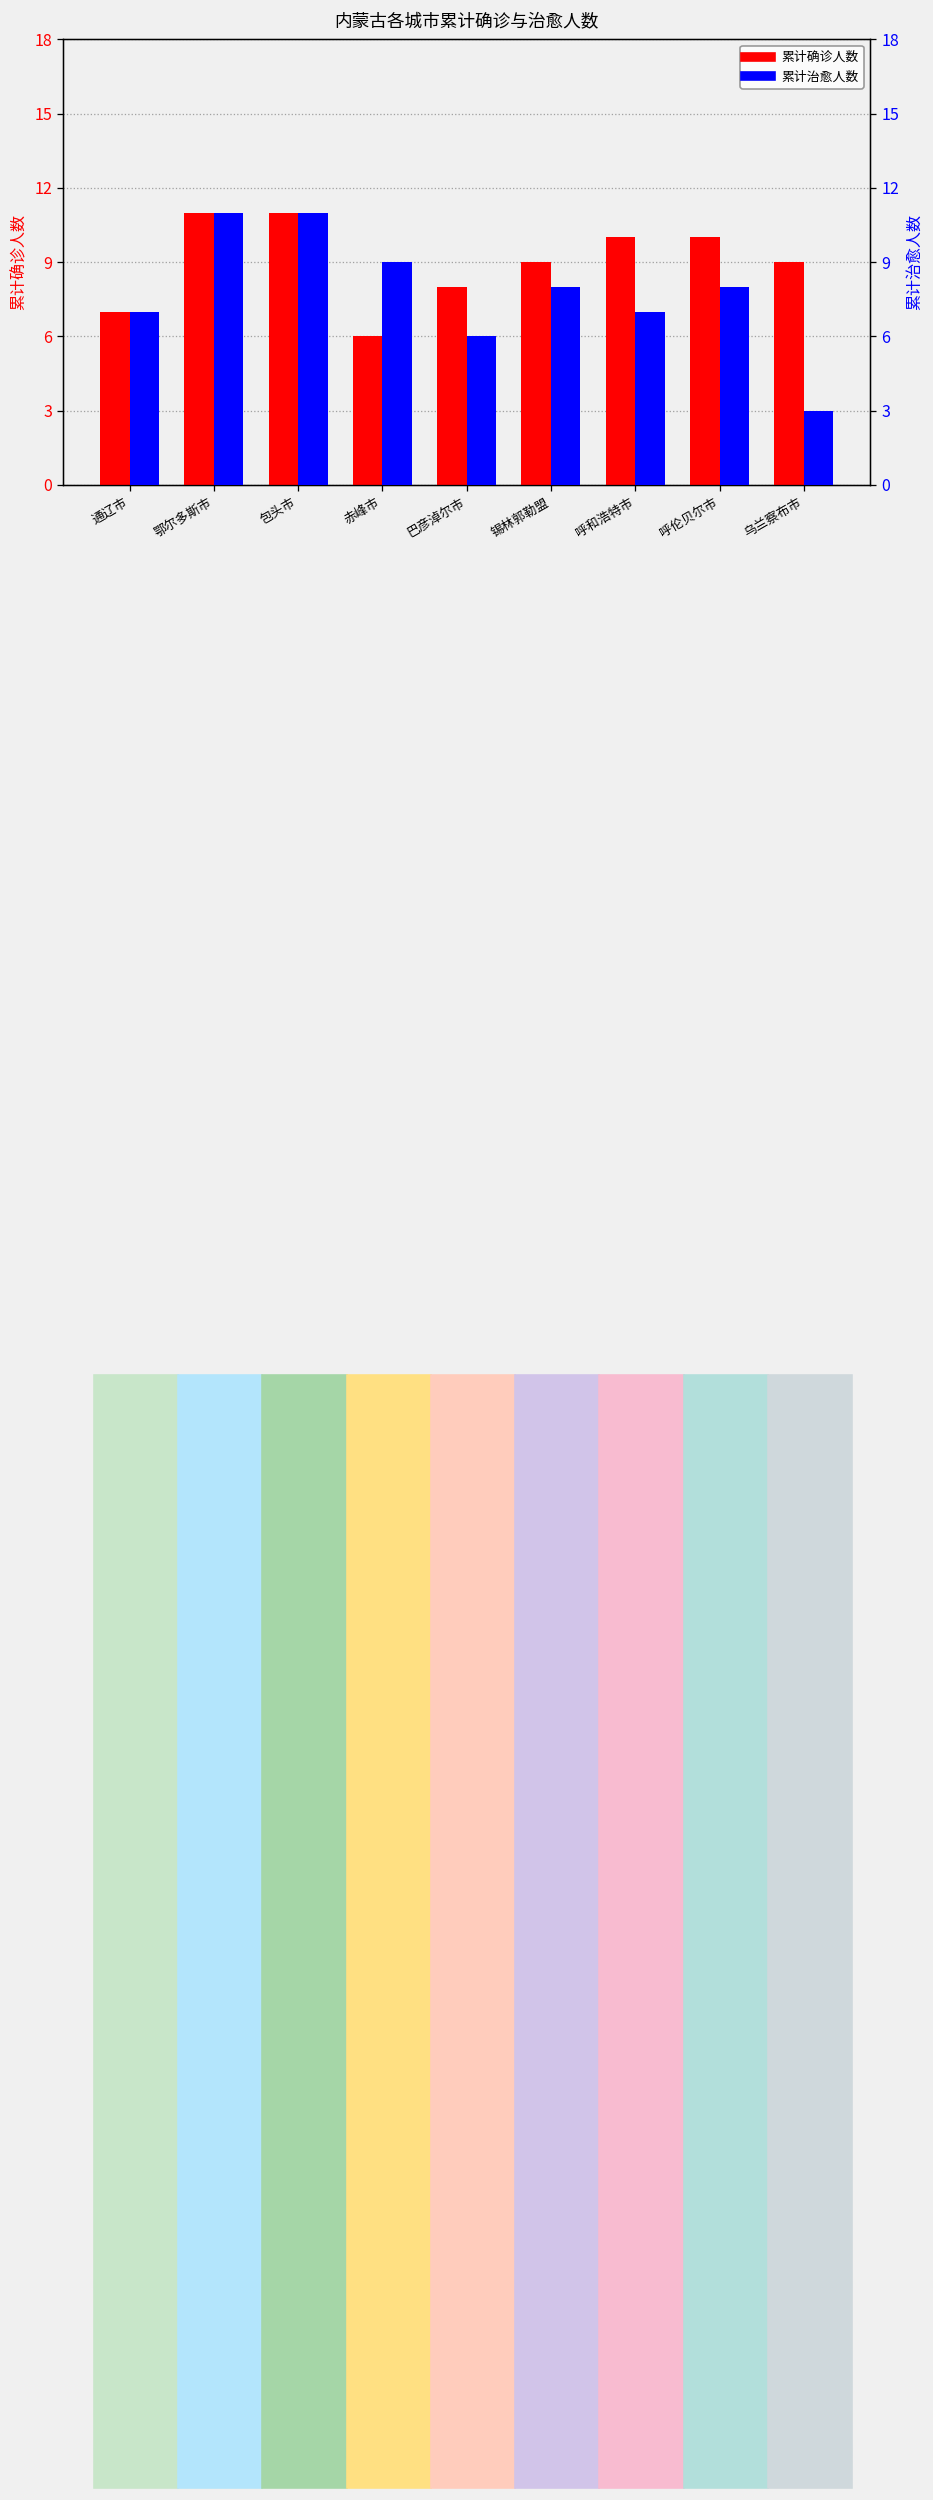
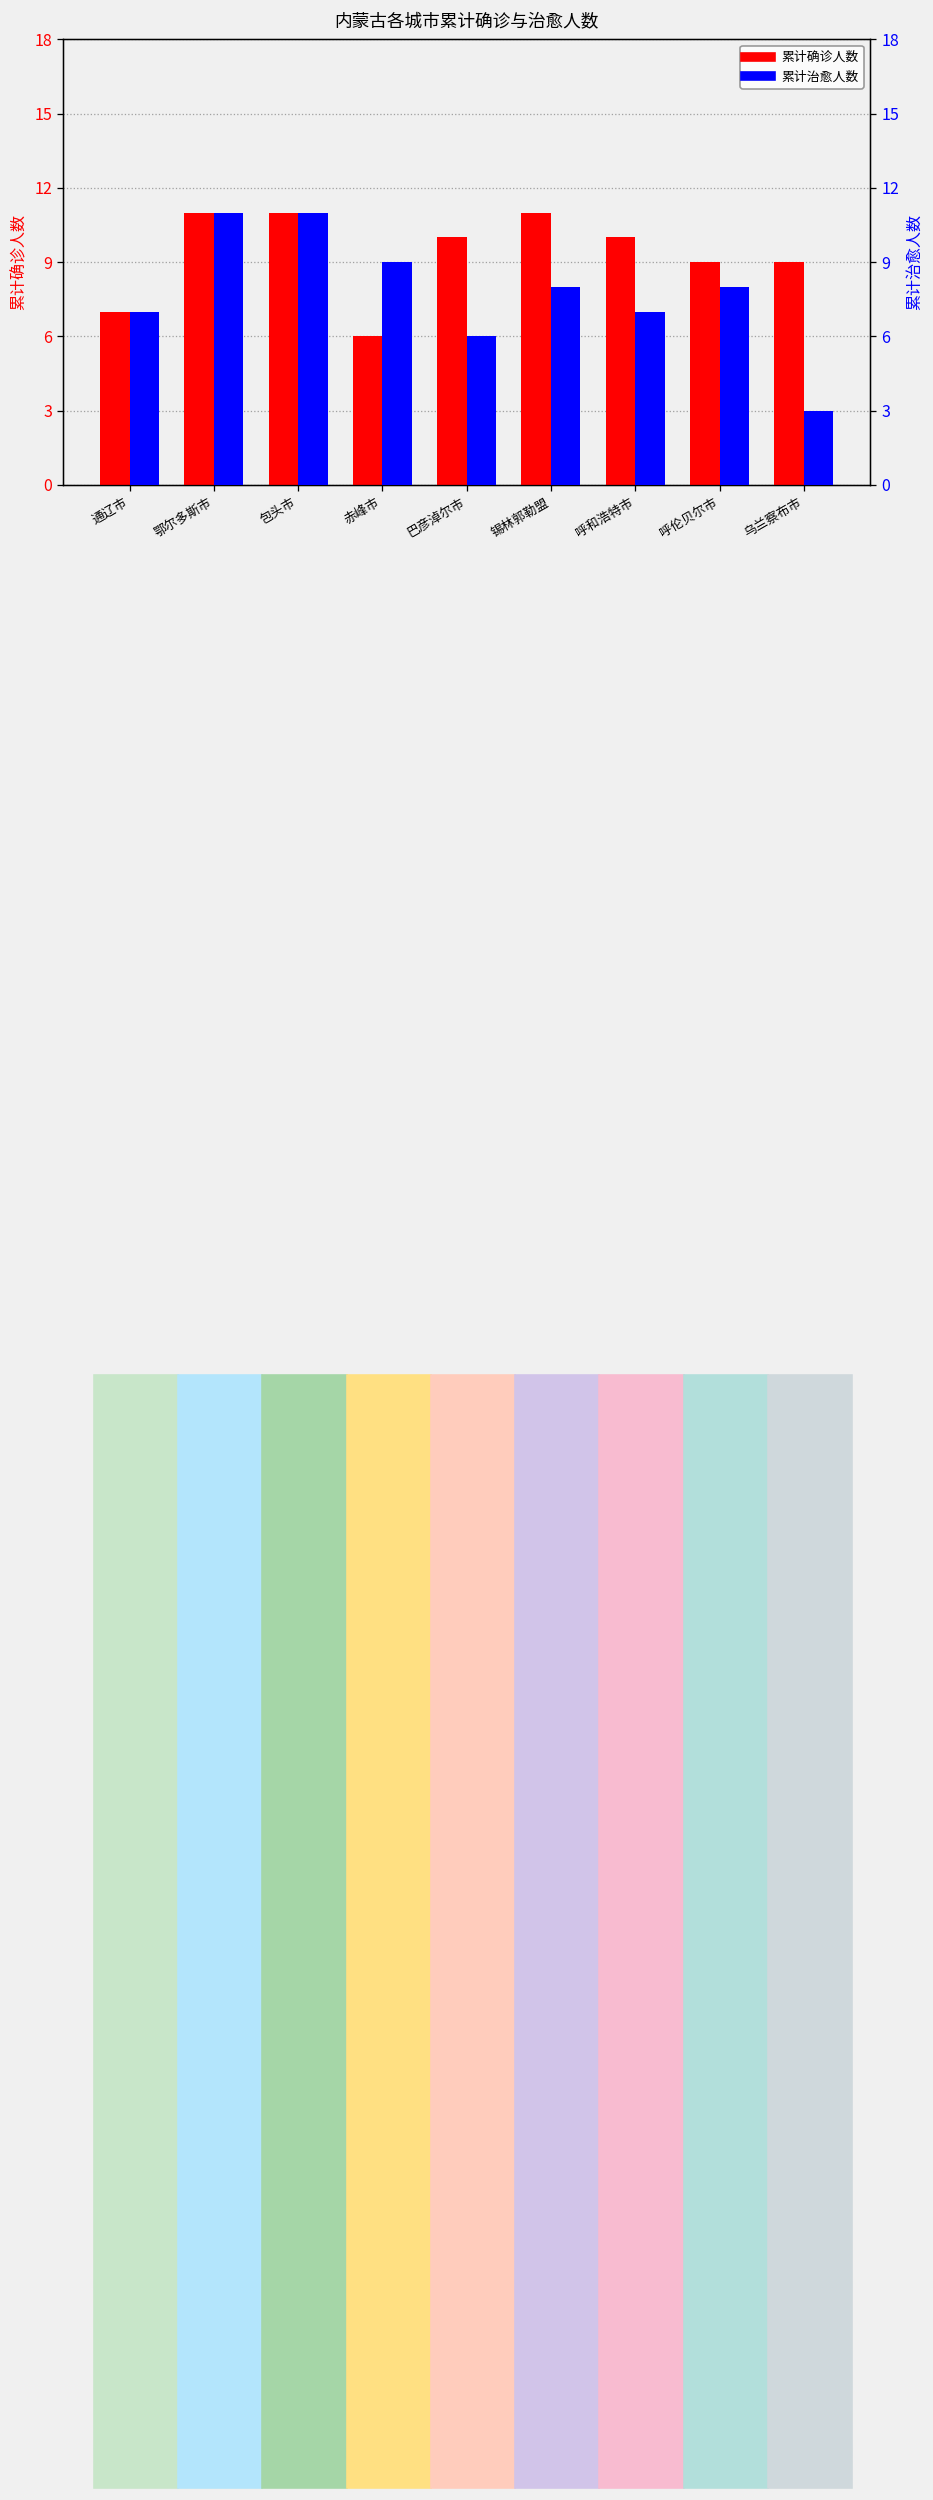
  {
    "累计确诊人数": {
      "通辽市": 7,
      "鄂尔多斯市": 11,
      "包头市": 11,
      "赤峰市": 6,
-     "巴彦淖尔市": 8,
-     "锡林郭勒盟": 9,
+     "巴彦淖尔市": 10,
+     "锡林郭勒盟": 11,
      "呼和浩特市": 10,
-     "呼伦贝尔市": 10,
+     "呼伦贝尔市": 9,
      "乌兰察布市": 9
    },
    "累计治愈人数": {
      "通辽市": 7.0,
      "鄂尔多斯市": 11.0,
      "包头市": 11.0,
      "赤峰市": 9.0,
      "巴彦淖尔市": 6.0,
      "锡林郭勒盟": 8.0,
      "呼和浩特市": 7.0,
      "呼伦贝尔市": 8.0,
      "乌兰察布市": 3.0
    }
  }
